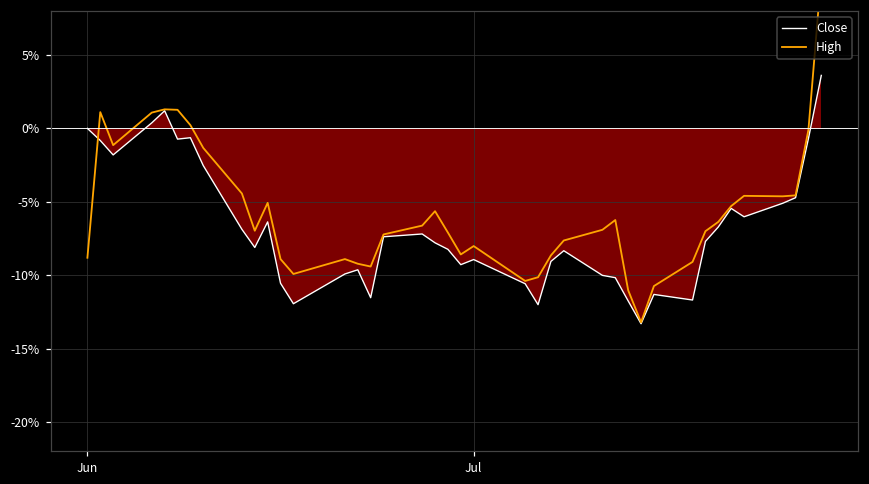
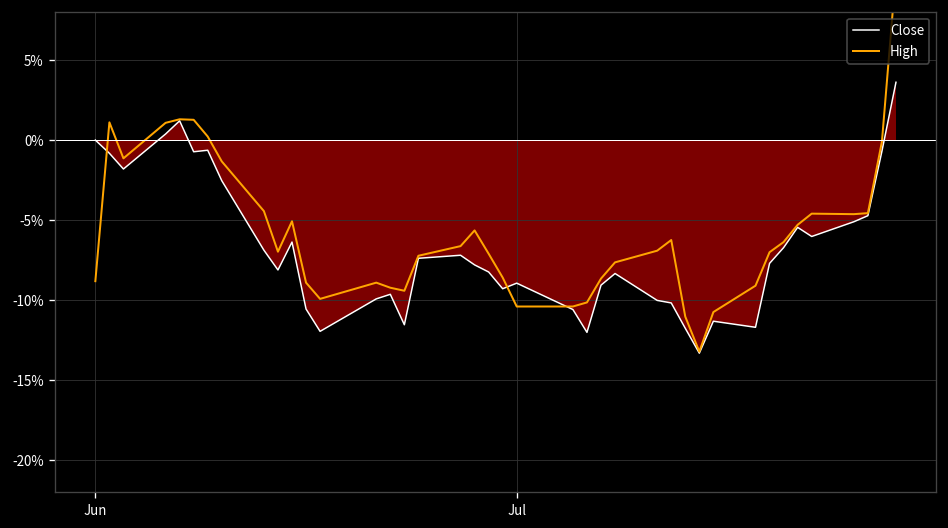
  {
    "Close": {
      "Jun": "0.0%",
      "Jul": "-8.9%"
    },
    "High": {
      "Jun": "-8.8%",
-     "Jul": "-8.0%"
+     "Jul": "-10.4%"
    }
  }
